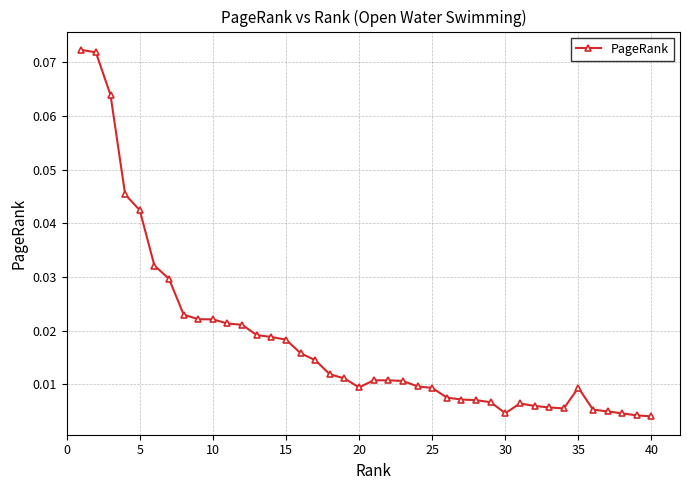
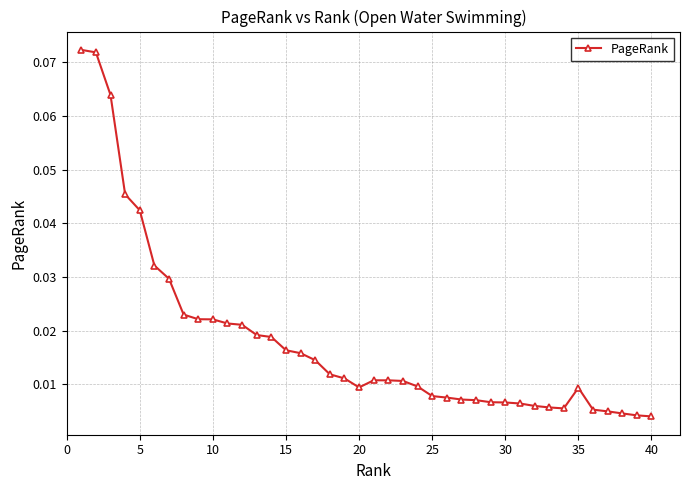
  {
    "5": 0.042,
    "10": 0.022,
-   "15": 0.018,
+   "15": 0.016,
    "20": 0.009,
-   "25": 0.009,
-   "30": 0.005,
+   "25": 0.008,
+   "30": 0.007,
    "35": 0.009,
    "40": 0.004
  }
